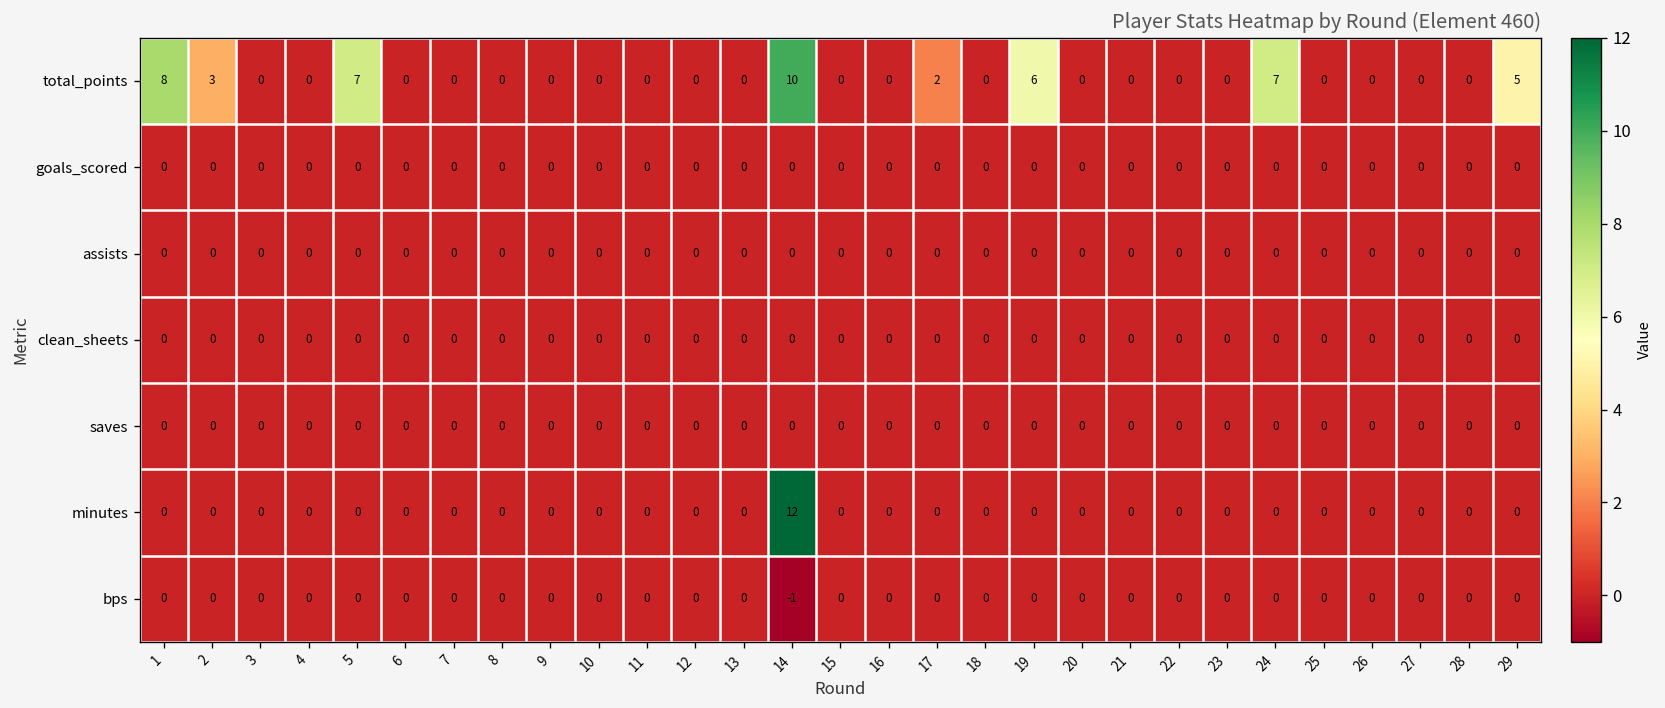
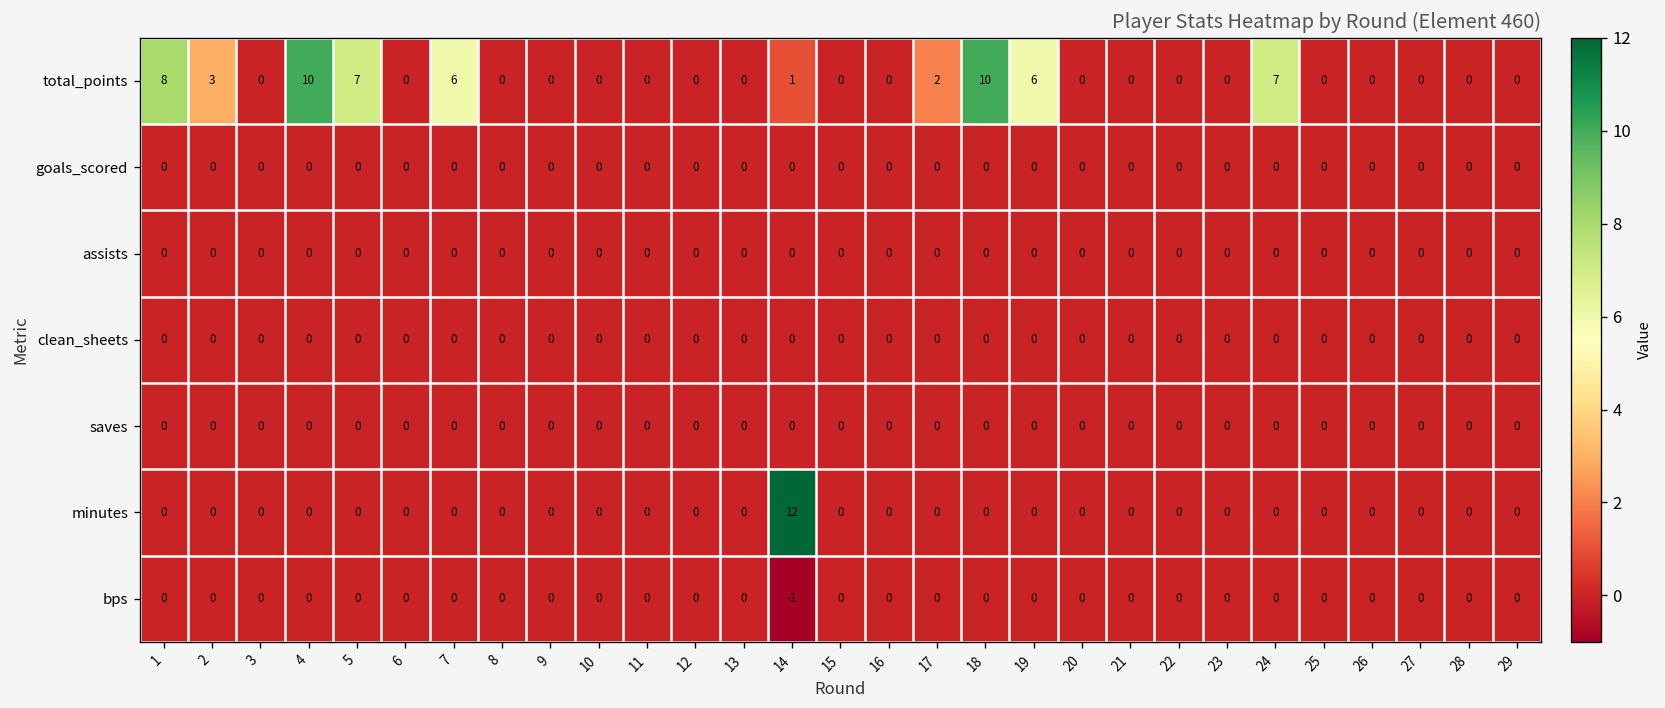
  {
    "total_points": {
      "1": 8,
      "2": 3,
      "3": 0,
-     "4": 0,
+     "4": 10,
      "5": 7,
      "6": 0,
-     "7": 0,
+     "7": 6,
      "8": 0,
      "9": 0,
      "10": 0,
      "11": 0,
      "12": 0,
      "13": 0,
-     "14": 10,
+     "14": 1,
      "15": 0,
      "16": 0,
      "17": 2,
-     "18": 0,
+     "18": 10,
      "19": 6,
      "20": 0,
      "21": 0,
      "22": 0,
      "23": 0,
      "24": 7,
      "25": 0,
      "26": 0,
      "27": 0,
      "28": 0,
-     "29": 5
+     "29": 0
    }
  }
